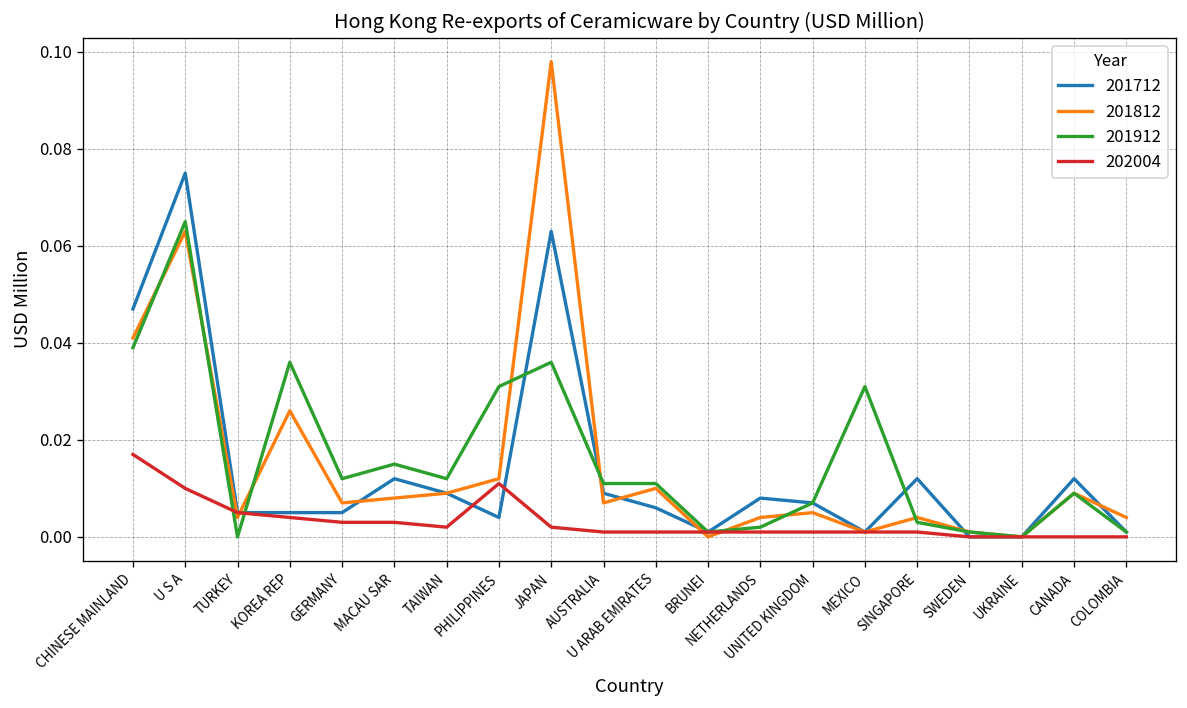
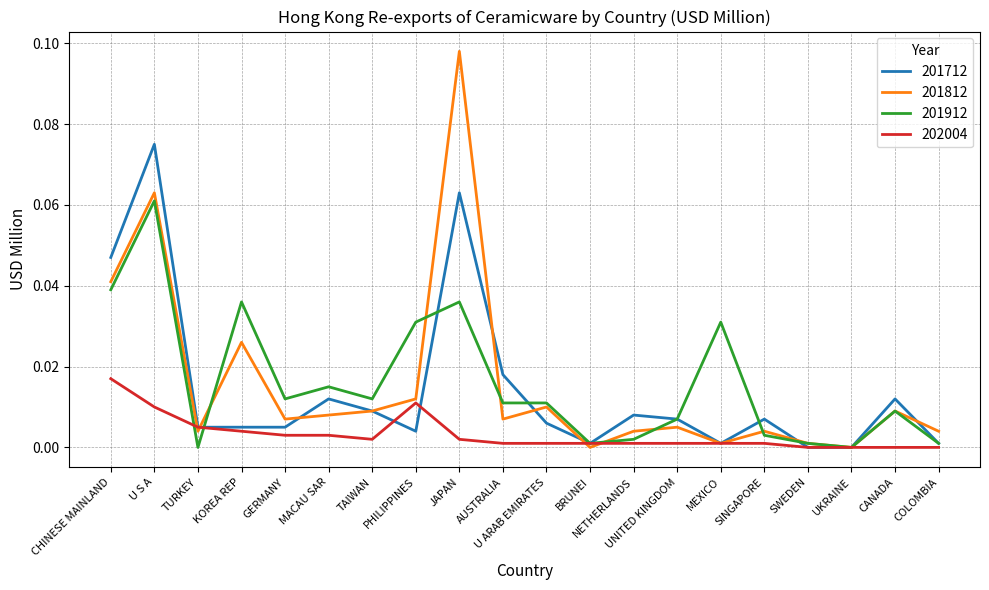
  {
    "201712": {
      "CHINESE MAINLAND": 0.047,
      "U S A": 0.075,
      "KOREA REP": 0.005,
      "GERMANY": 0.005,
      "MACAU SAR": 0.012,
      "PHILIPPINES": 0.004,
      "JAPAN": 0.063,
-     "AUSTRALIA": 0.009,
+     "AUSTRALIA": 0.018,
      "U ARAB EMIRATES": 0.006,
      "NETHERLANDS": 0.008,
-     "SINGAPORE": 0.012,
+     "SINGAPORE": 0.007,
      "CANADA": 0.012
    },
    "201812": {
      "CHINESE MAINLAND": 0.041,
      "U S A": 0.063,
      "TURKEY": 0.004,
      "KOREA REP": 0.026,
      "GERMANY": 0.007,
      "MACAU SAR": 0.008,
      "PHILIPPINES": 0.012,
      "JAPAN": 0.098,
      "AUSTRALIA": 0.007,
      "U ARAB EMIRATES": 0.010,
      "BRUNEI": 0.000,
      "NETHERLANDS": 0.004,
      "UNITED KINGDOM": 0.005,
      "SINGAPORE": 0.004,
      "COLOMBIA": 0.004
    },
    "201912": {
      "CHINESE MAINLAND": 0.039,
-     "U S A": 0.065,
+     "U S A": 0.061,
      "TURKEY": 0.000,
      "KOREA REP": 0.036,
      "GERMANY": 0.012,
      "MACAU SAR": 0.015,
      "TAIWAN": 0.012,
      "PHILIPPINES": 0.031,
      "JAPAN": 0.036,
      "AUSTRALIA": 0.011,
      "U ARAB EMIRATES": 0.011,
      "NETHERLANDS": 0.002,
      "MEXICO": 0.031,
      "SINGAPORE": 0.003
    },
    "202004": {
      "CHINESE MAINLAND": 0.017,
      "U S A": 0.010,
      "KOREA REP": 0.004,
      "GERMANY": 0.003,
      "MACAU SAR": 0.003,
      "TAIWAN": 0.002,
      "PHILIPPINES": 0.011,
      "JAPAN": 0.002,
      "AUSTRALIA": 0.001,
      "U ARAB EMIRATES": 0.001,
      "NETHERLANDS": 0.001,
      "UNITED KINGDOM": 0.001,
      "SINGAPORE": 0.001,
      "CANADA": 0.000,
      "COLOMBIA": 0.000
    }
  }
